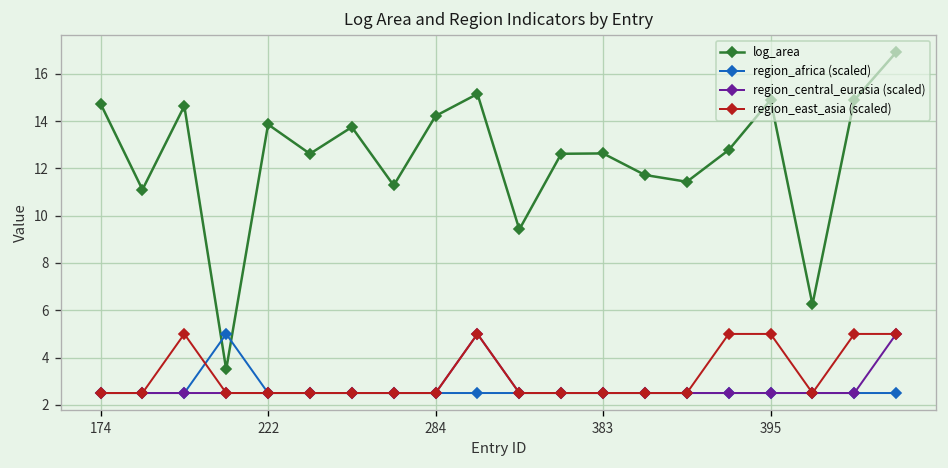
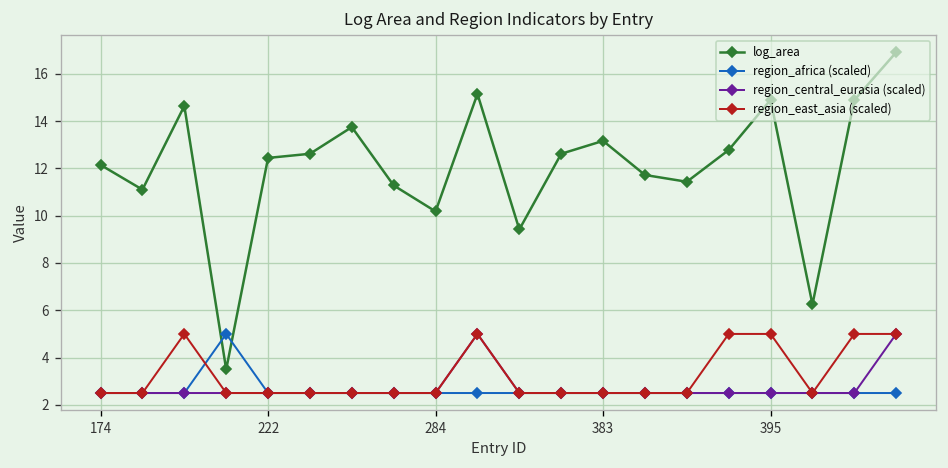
  {
    "log_area": {
-     "174": 14.7,
-     "222": 13.9,
-     "284": 14.2,
-     "383": 12.6
+     "174": 12.1,
+     "222": 12.4,
+     "284": 10.2,
+     "383": 13.2
    },
    "region_east_asia (scaled)": {
      "395": 5.0
    }
  }
